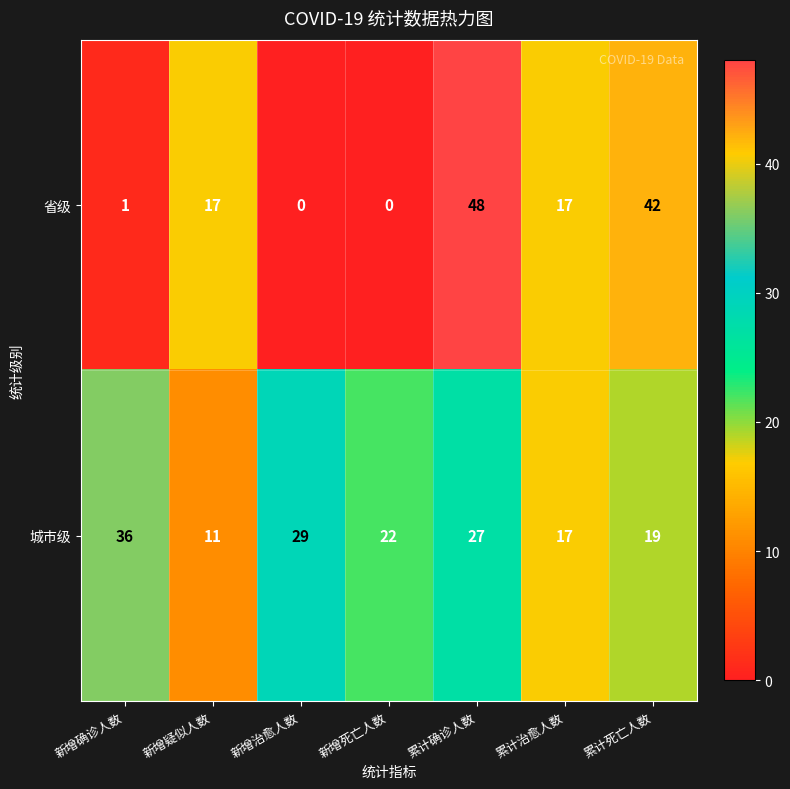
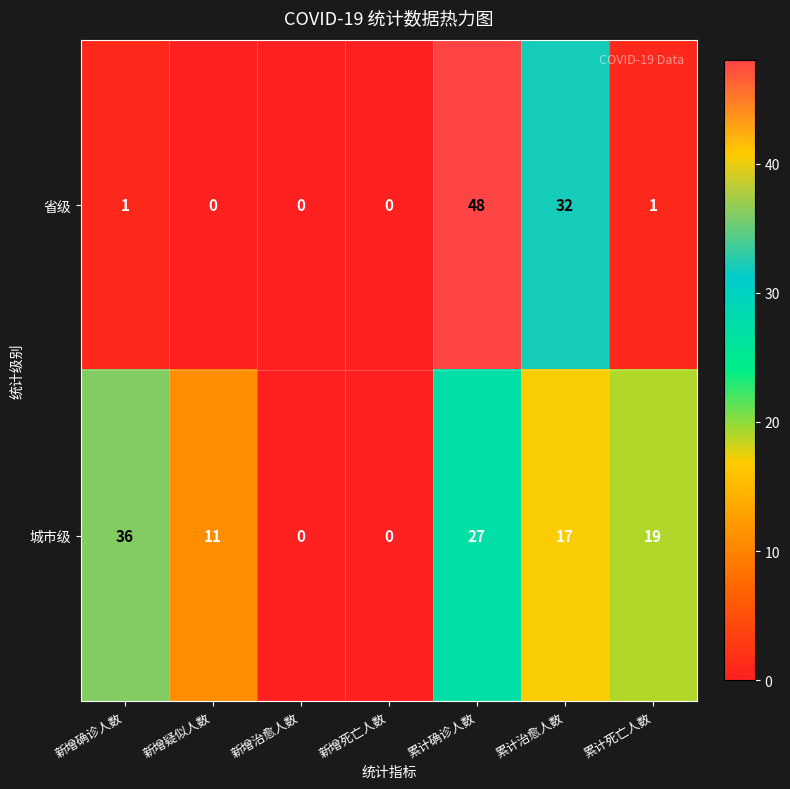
  {
    "省级": {
      "新增确诊人数": 1,
-     "新增疑似人数": 17,
+     "新增疑似人数": 0,
      "新增治愈人数": 0,
      "新增死亡人数": 0,
      "累计确诊人数": 48,
-     "累计治愈人数": 17,
-     "累计死亡人数": 42
+     "累计治愈人数": 32,
+     "累计死亡人数": 1
    },
    "城市级": {
      "新增确诊人数": 36,
      "新增疑似人数": 11,
-     "新增治愈人数": 29,
-     "新增死亡人数": 22,
+     "新增治愈人数": 0,
+     "新增死亡人数": 0,
      "累计确诊人数": 27,
      "累计治愈人数": 17,
      "累计死亡人数": 19
    }
  }
